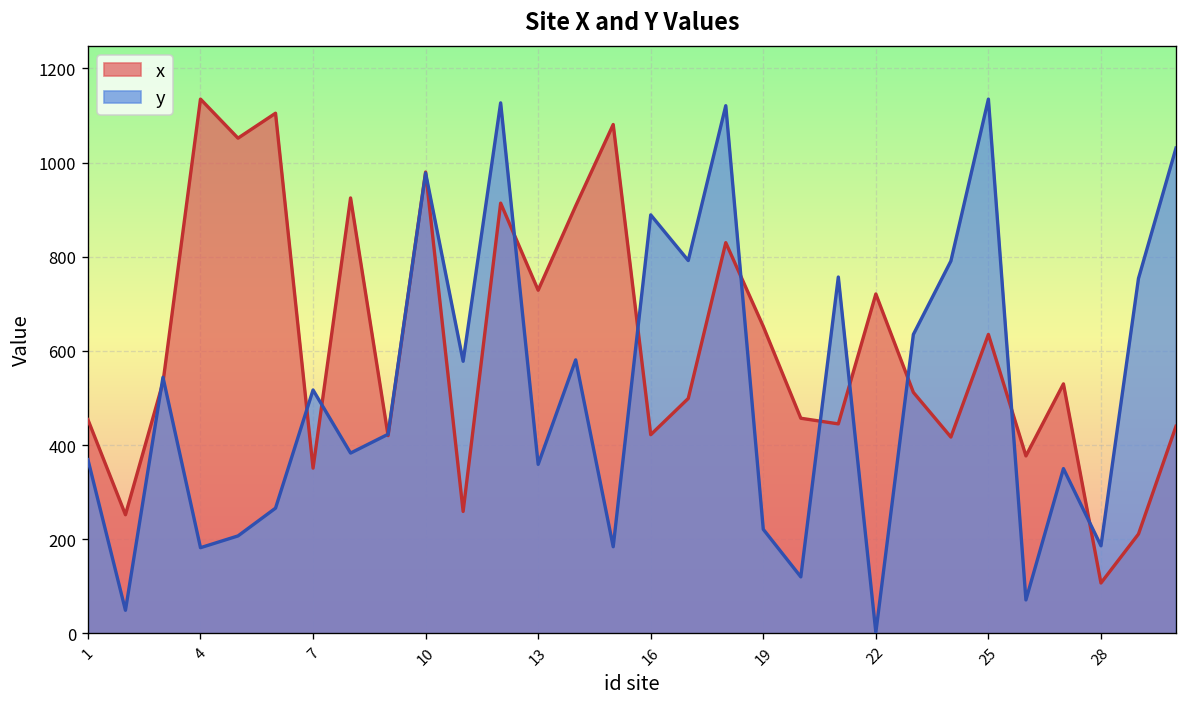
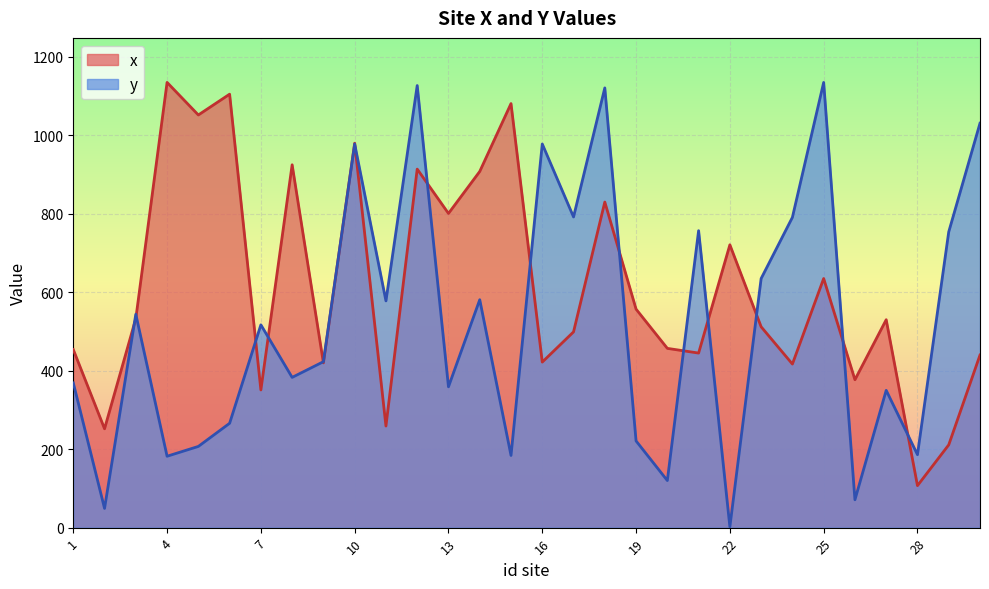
  {
    "x": {
      "1": 450,
      "4": 1140,
      "7": 350,
-     "13": 730,
+     "13": 800,
      "16": 420,
-     "19": 650,
+     "19": 560,
      "22": 720,
      "25": 640,
      "28": 110
    },
    "y": {
      "1": 370,
      "4": 180,
      "7": 520,
      "13": 360,
-     "16": 890,
+     "16": 980,
      "19": 220,
      "22": 0,
      "25": 1140,
      "28": 190
    }
  }
